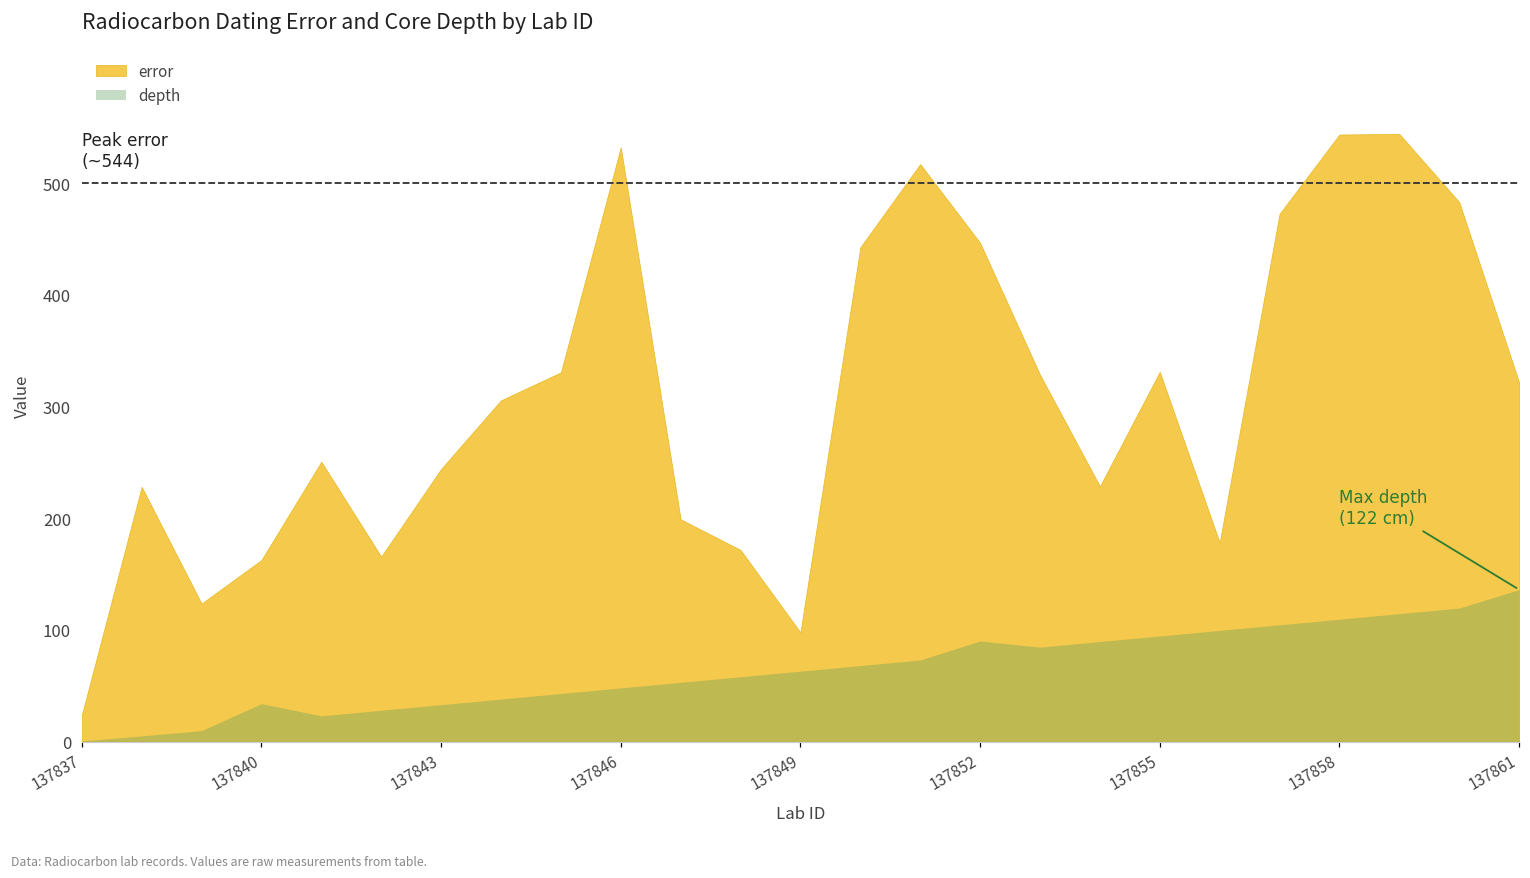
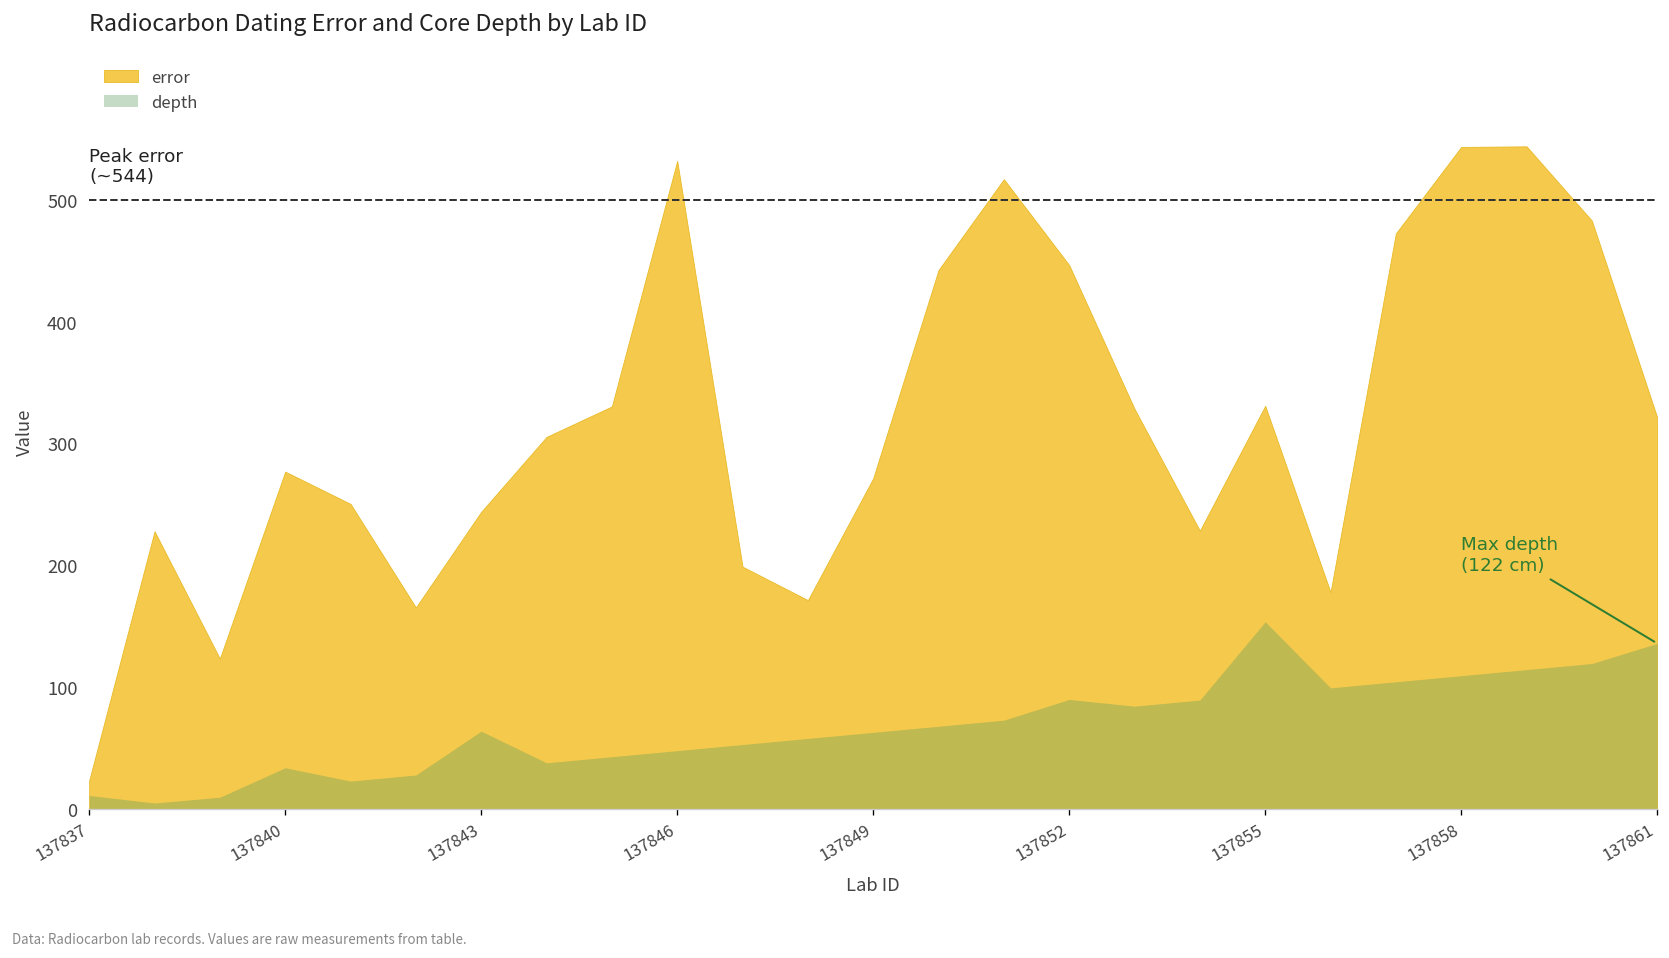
  {
    "error": {
      "137837": 24,
-     "137840": 163,
+     "137840": 277,
      "137843": 244,
      "137846": 532,
-     "137849": 98,
+     "137849": 272,
      "137852": 447,
      "137855": 331,
      "137858": 544,
      "137861": 322
    },
    "depth": {
-     "137837": 1,
+     "137837": 11,
      "137840": 34,
-     "137843": 33,
+     "137843": 64,
      "137846": 48,
      "137849": 63,
      "137852": 90,
-     "137855": 95,
+     "137855": 154,
      "137858": 110
    }
  }
